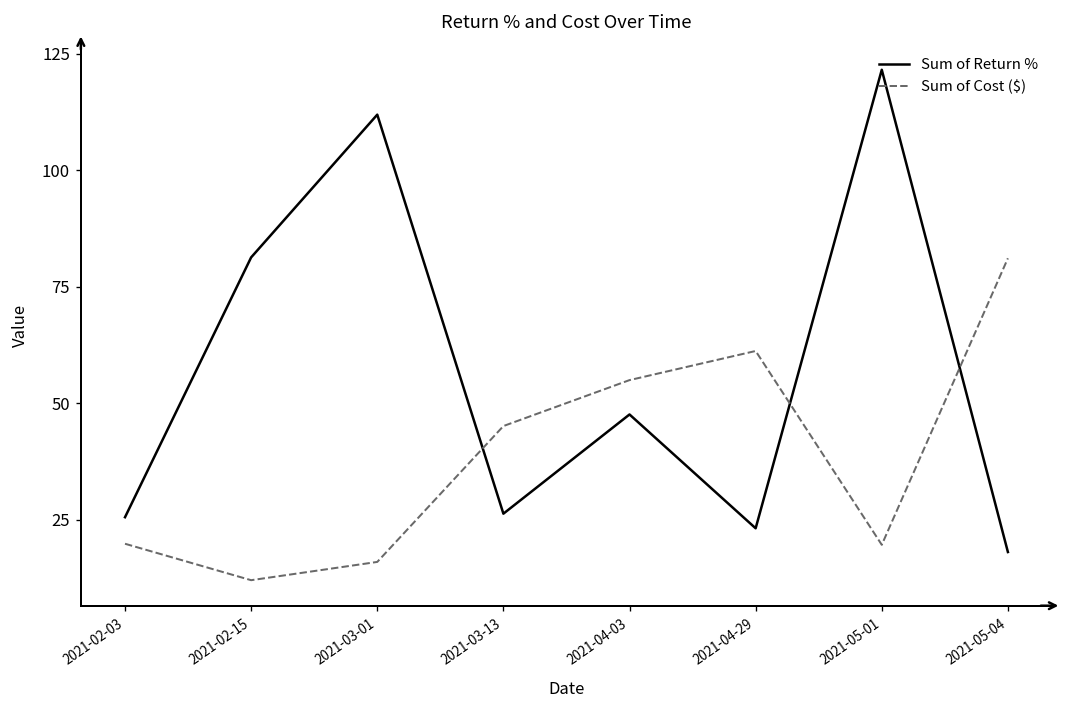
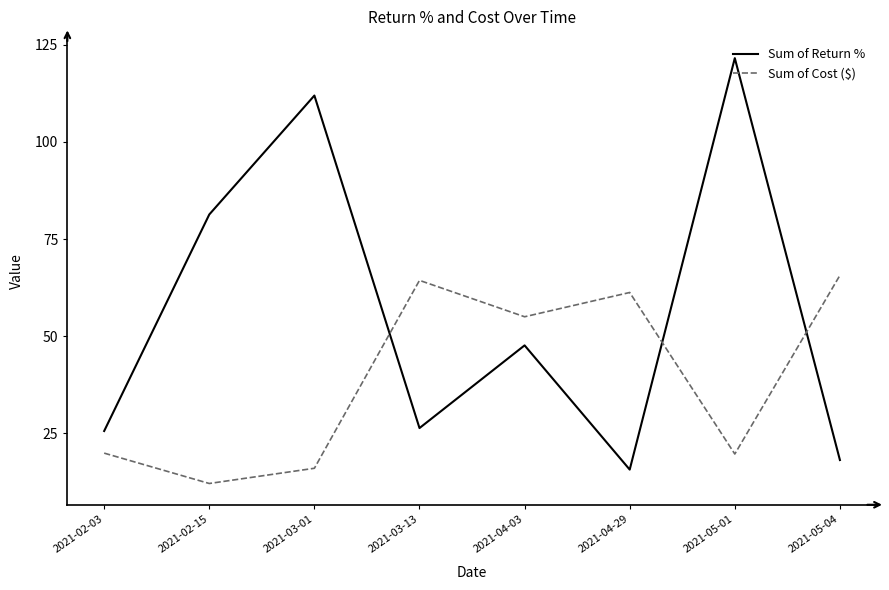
  {
    "Sum of Return %": {
      "2021-02-03": 26,
      "2021-02-15": 81,
      "2021-03-01": 112,
      "2021-03-13": 26,
      "2021-04-03": 48,
-     "2021-04-29": 23,
+     "2021-04-29": 16,
      "2021-05-01": 122,
      "2021-05-04": 18
    },
    "Sum of Cost ($)": {
      "2021-02-03": 20,
      "2021-02-15": 12,
      "2021-03-01": 16,
-     "2021-03-13": 45,
+     "2021-03-13": 64,
      "2021-04-03": 55,
      "2021-04-29": 61,
      "2021-05-01": 20,
-     "2021-05-04": 81
+     "2021-05-04": 66
    }
  }
